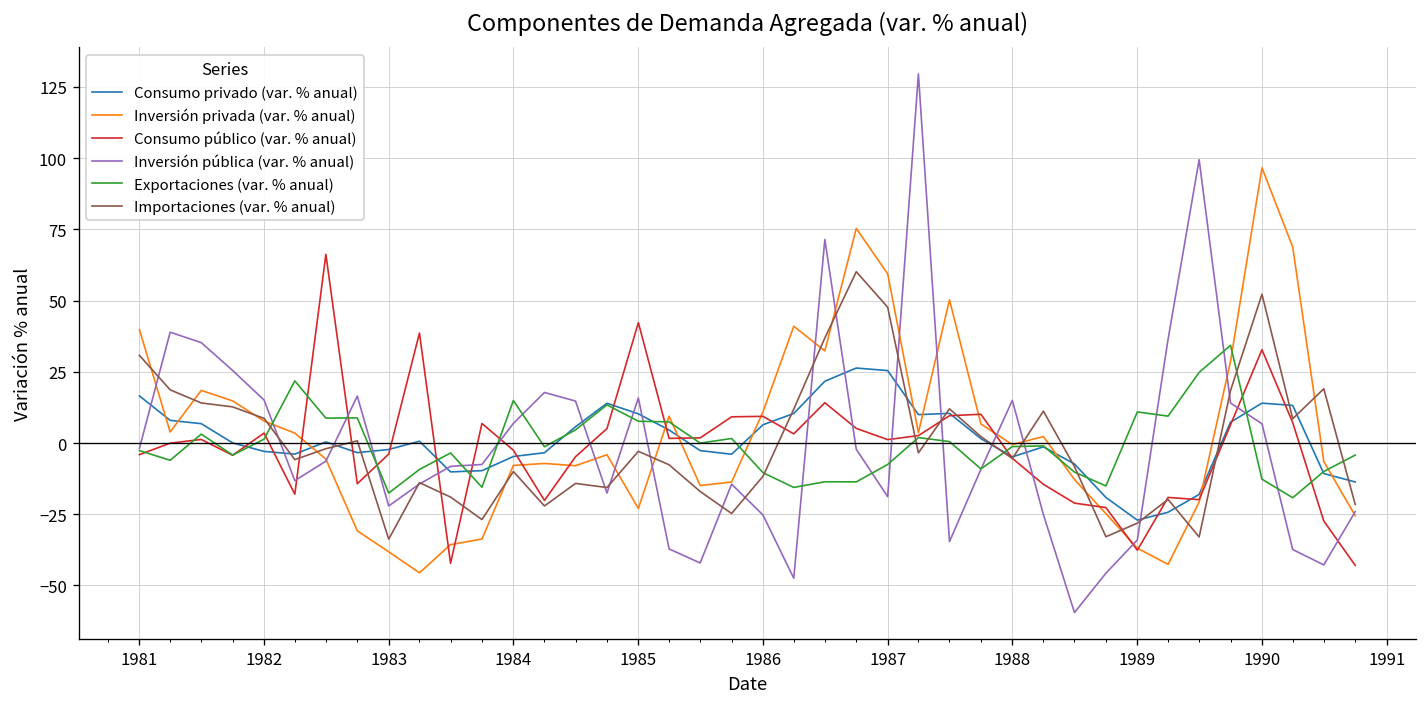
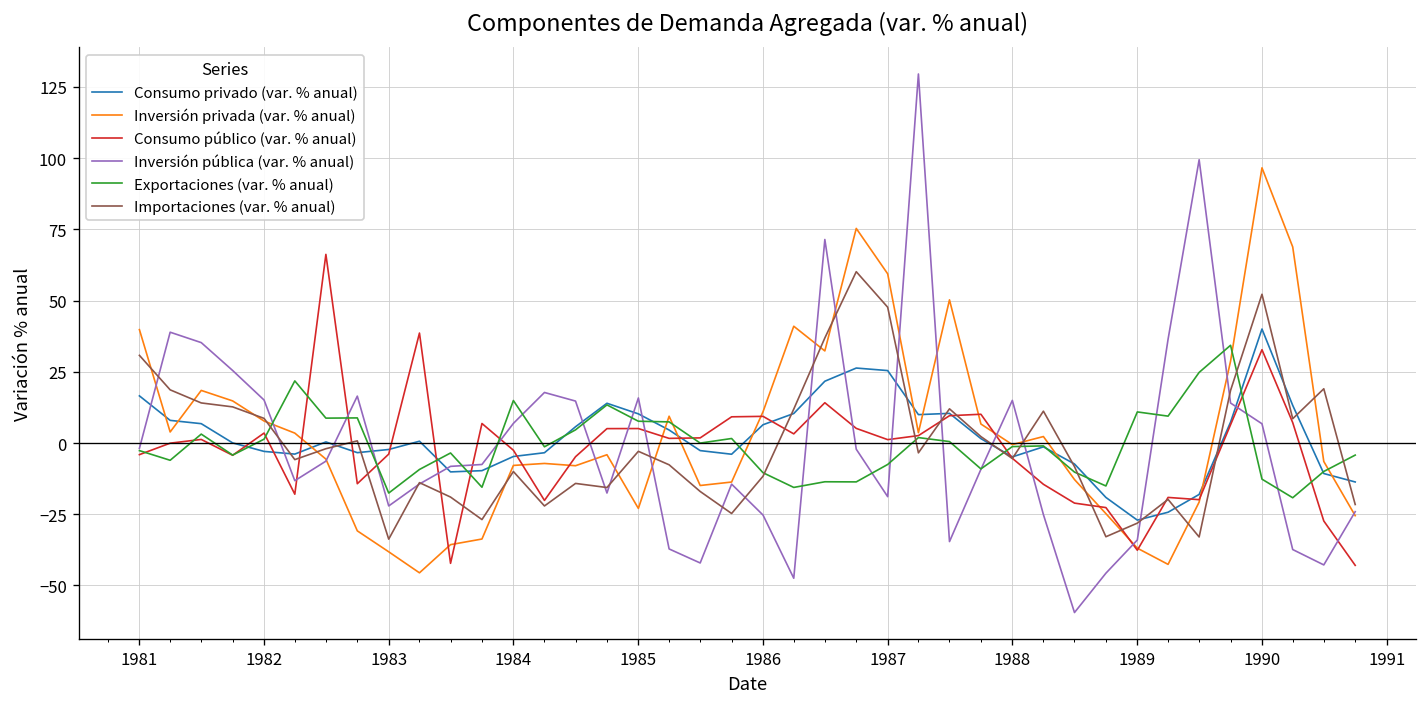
  {
    "Consumo privado (var. % anual)": {
      "1981": 17,
      "1982": -3,
      "1983": -2,
      "1984": -5,
      "1985": 10,
      "1986": 6,
      "1987": 25,
-     "1990": 14
+     "1990": 40
    },
    "Inversión privada (var. % anual)": {
      "1981": 40,
      "1983": -38,
      "1984": -8,
      "1985": -23,
      "1986": 11,
      "1987": 59,
      "1990": 97
    },
    "Consumo público (var. % anual)": {
      "1981": -4,
      "1982": 3,
      "1983": -4,
      "1984": -3,
-     "1985": 42,
+     "1985": 5,
      "1986": 9,
      "1987": 1,
      "1990": 33
    },
    "Inversión pública (var. % anual)": {
      "1982": 15,
      "1983": -22,
      "1984": 7,
      "1985": 16,
      "1986": -25,
      "1987": -19,
      "1988": 15,
      "1989": -34,
      "1990": 7
    },
    "Exportaciones (var. % anual)": {
      "1982": 1,
      "1983": -18,
      "1984": 15,
      "1985": 8,
      "1986": -10,
      "1987": -8,
      "1989": 11,
      "1990": -13
    },
    "Importaciones (var. % anual)": {
      "1981": 31,
      "1983": -34,
      "1984": -10,
      "1985": -3,
      "1986": -12,
      "1987": 48,
      "1990": 52
    }
  }
